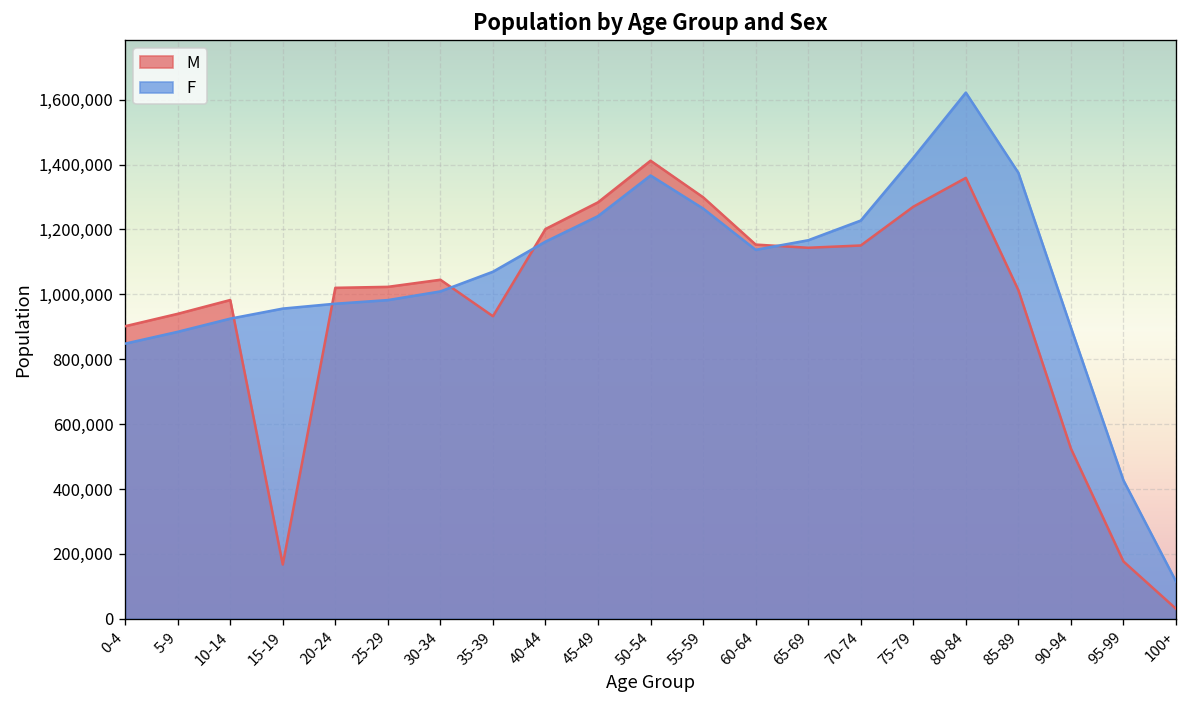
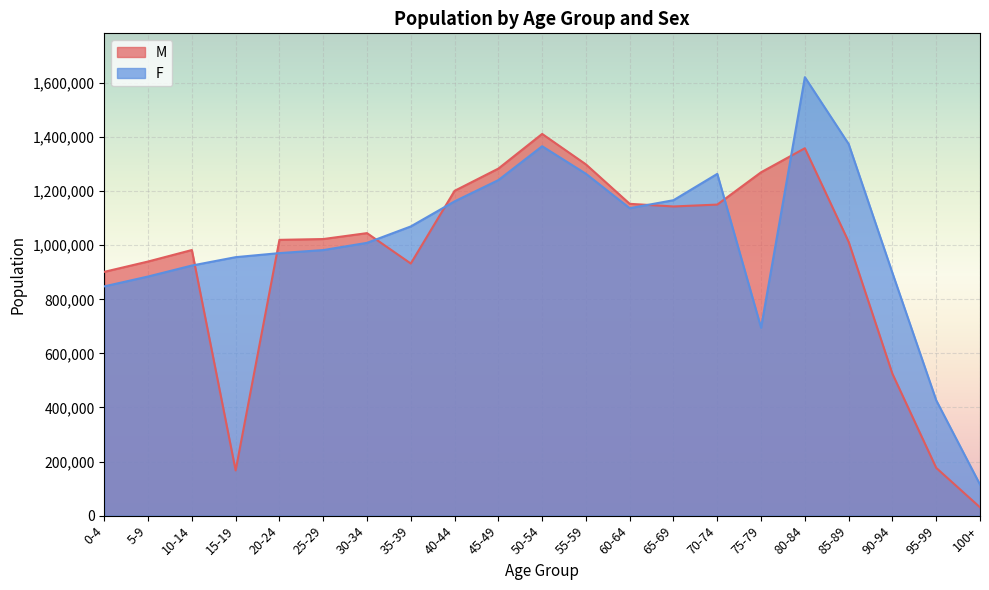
  {
    "M": {
      "0-4": "900,000",
      "5-9": "940,000",
      "10-14": "980,000",
      "15-19": "170,000",
      "20-24": "1,020,000",
      "25-29": "1,020,000",
      "30-34": "1,040,000",
      "35-39": "930,000",
      "40-44": "1,200,000",
      "45-49": "1,280,000",
      "50-54": "1,410,000",
      "55-59": "1,300,000",
      "60-64": "1,150,000",
      "65-69": "1,140,000",
      "70-74": "1,150,000",
      "75-79": "1,270,000",
      "80-84": "1,360,000",
      "85-89": "1,010,000",
      "90-94": "520,000",
      "95-99": "180,000",
      "100+": "30,000"
    },
    "F": {
      "0-4": "850,000",
      "5-9": "880,000",
      "10-14": "930,000",
      "15-19": "960,000",
      "20-24": "970,000",
      "25-29": "980,000",
      "30-34": "1,010,000",
      "35-39": "1,070,000",
      "40-44": "1,160,000",
      "45-49": "1,240,000",
      "50-54": "1,370,000",
      "55-59": "1,260,000",
      "60-64": "1,140,000",
      "65-69": "1,170,000",
-     "70-74": "1,230,000",
-     "75-79": "1,420,000",
+     "70-74": "1,260,000",
+     "75-79": "690,000",
      "80-84": "1,620,000",
      "85-89": "1,370,000",
      "90-94": "900,000",
      "95-99": "430,000",
      "100+": "120,000"
    }
  }
